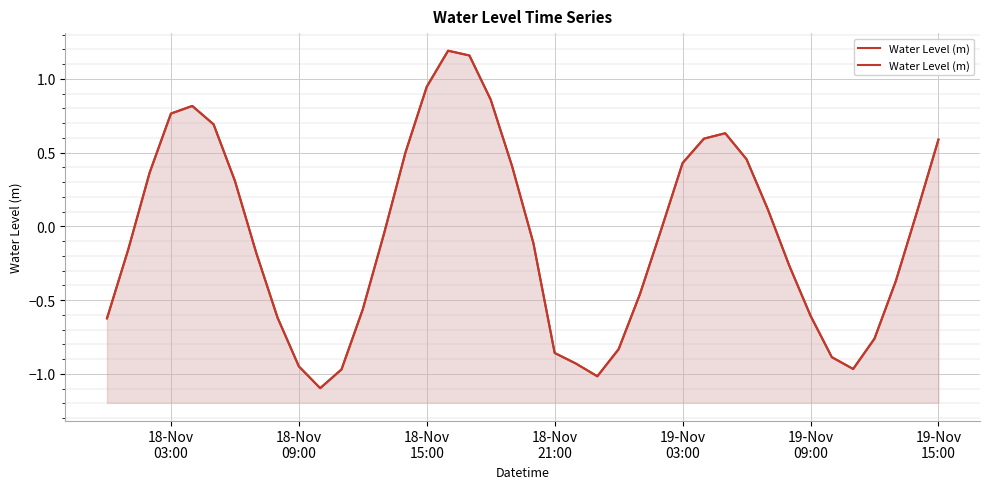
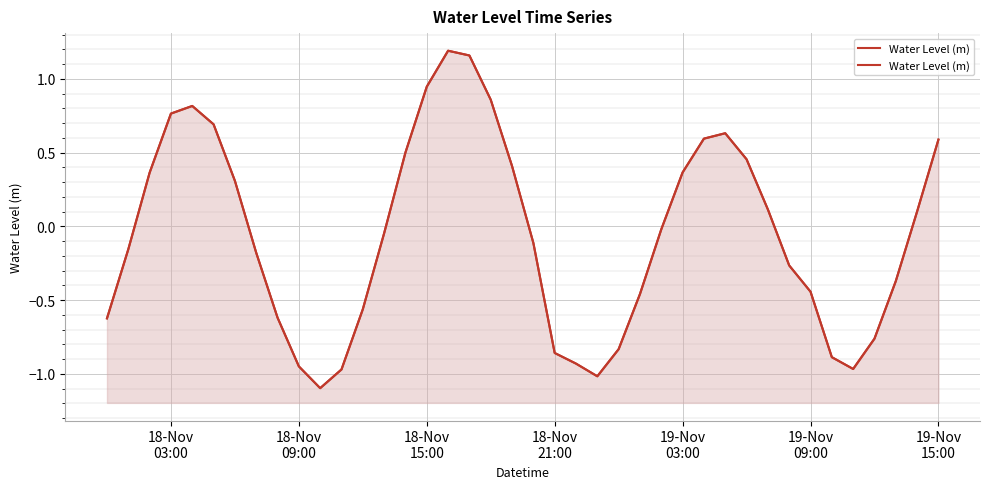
  {
    "18-Nov 03:00": 0.77,
    "18-Nov 09:00": -0.95,
    "18-Nov 15:00": 0.95,
    "18-Nov 21:00": -0.86,
-   "19-Nov 03:00": 0.43,
-   "19-Nov 09:00": -0.61,
+   "19-Nov 03:00": 0.37,
+   "19-Nov 09:00": -0.44,
    "19-Nov 15:00": 0.59
  }
